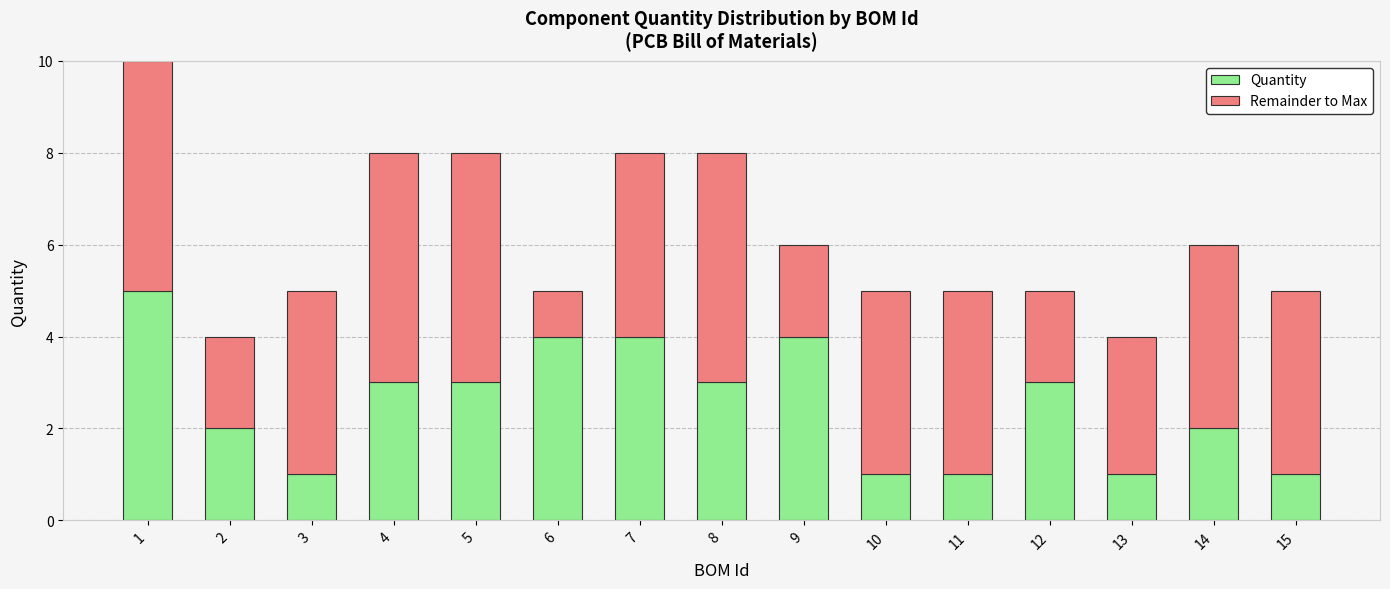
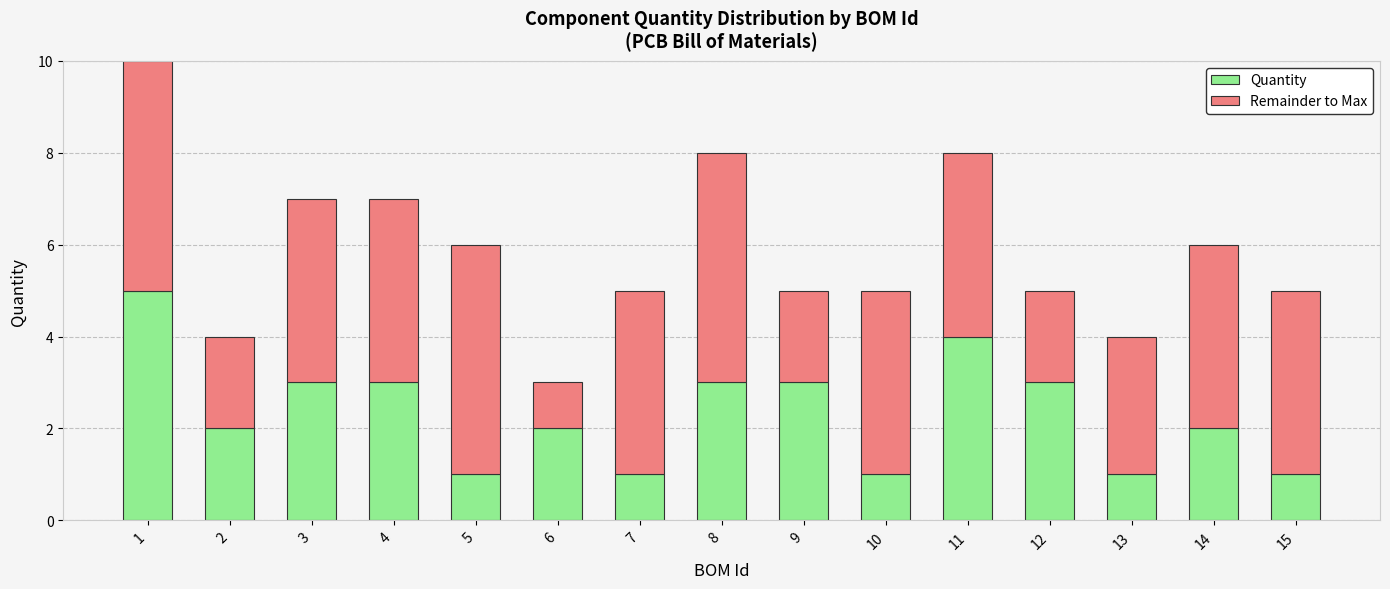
  {
    "Quantity": {
      "1": 5,
      "2": 2,
-     "3": 1,
+     "3": 3,
      "4": 3,
-     "5": 3,
-     "6": 4,
-     "7": 4,
+     "5": 1,
+     "6": 2,
+     "7": 1,
      "8": 3,
-     "9": 4,
+     "9": 3,
      "10": 1,
-     "11": 1,
+     "11": 4,
      "12": 3,
      "13": 1,
      "14": 2,
      "15": 1
    },
    "Remainder to Max": {
      "1": 5,
      "2": 2,
      "3": 4,
-     "4": 5,
+     "4": 4,
      "5": 5,
      "6": 1,
      "7": 4,
      "8": 5,
      "9": 2,
      "10": 4,
      "11": 4,
      "12": 2,
      "13": 3,
      "14": 4,
      "15": 4
    }
  }
